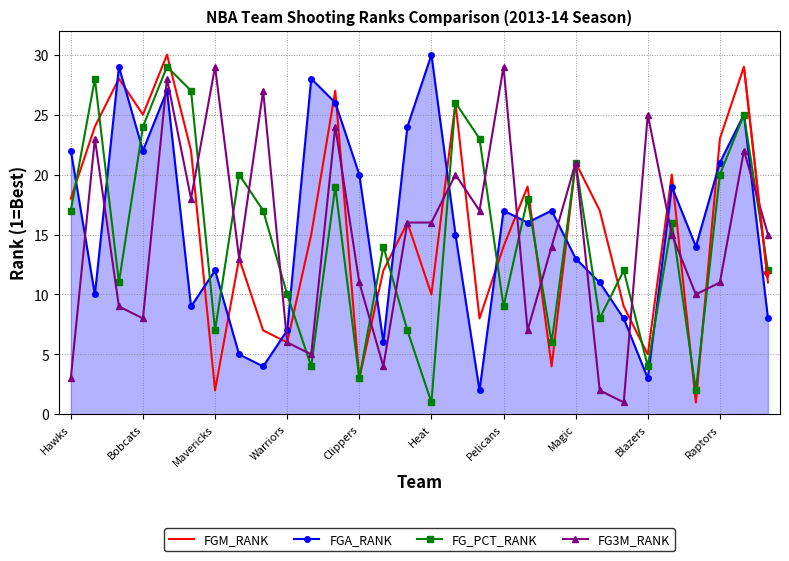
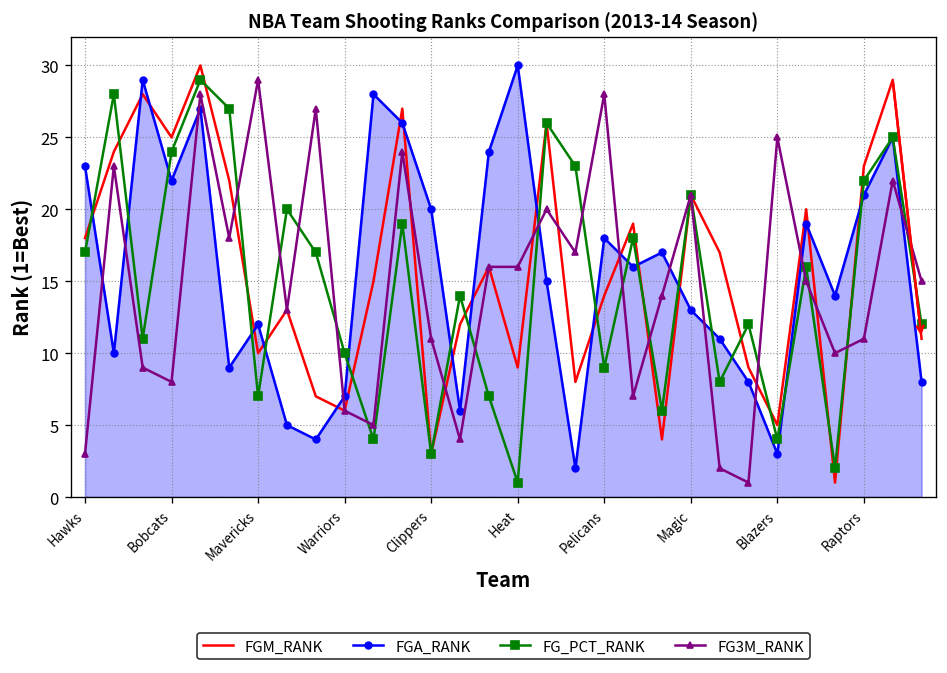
  {
    "FGM_RANK": {
      "Hawks": 18,
      "Bobcats": 25,
-     "Mavericks": 2,
-     "Heat": 10,
+     "Mavericks": 10,
+     "Heat": 9,
      "Pelicans": 14,
      "Blazers": 5,
      "Raptors": 23
    },
    "FGA_RANK": {
-     "Hawks": 22,
+     "Hawks": 23,
      "Bobcats": 22,
      "Mavericks": 12,
      "Warriors": 7,
      "Clippers": 20,
      "Heat": 30,
-     "Pelicans": 17,
+     "Pelicans": 18,
      "Magic": 13,
      "Blazers": 3,
      "Raptors": 21
    },
    "FG_PCT_RANK": {
      "Hawks": 17,
      "Bobcats": 24,
      "Mavericks": 7,
      "Warriors": 10,
      "Heat": 1,
      "Pelicans": 9,
      "Blazers": 4,
-     "Raptors": 20
+     "Raptors": 22
    },
    "FG3M_RANK": {
      "Hawks": 3,
      "Bobcats": 8,
      "Mavericks": 29,
      "Clippers": 11,
      "Heat": 16,
-     "Pelicans": 29,
+     "Pelicans": 28,
      "Blazers": 25,
      "Raptors": 11
    }
  }
